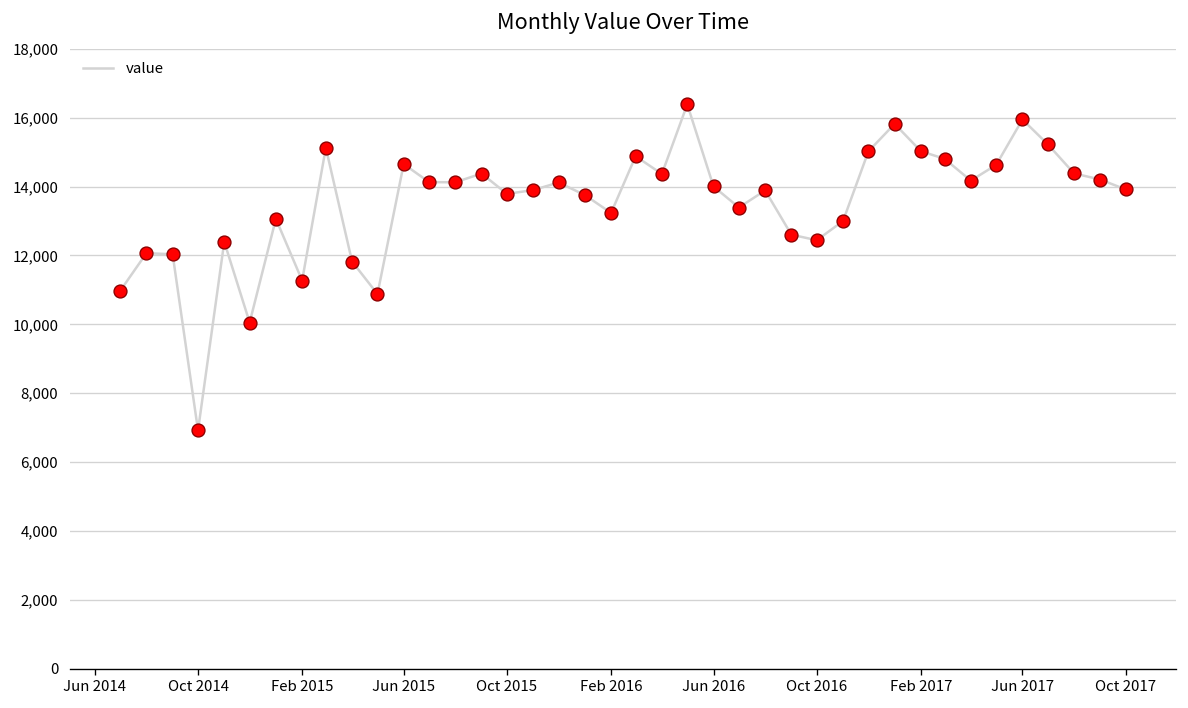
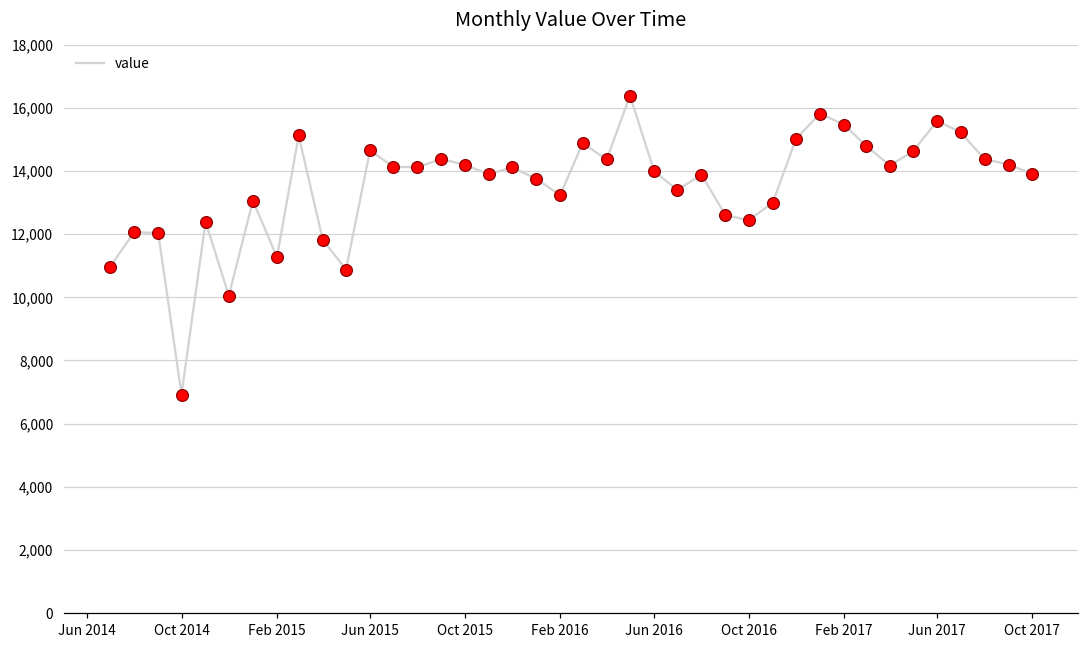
  {
    "Oct 2014": "6,900",
    "Feb 2015": "11,300",
    "Jun 2015": "14,700",
-   "Oct 2015": "13,800",
+   "Oct 2015": "14,200",
    "Feb 2016": "13,200",
    "Jun 2016": "14,000",
    "Oct 2016": "12,400",
-   "Feb 2017": "15,000",
-   "Jun 2017": "15,900",
+   "Feb 2017": "15,500",
+   "Jun 2017": "15,600",
    "Oct 2017": "13,900"
  }
